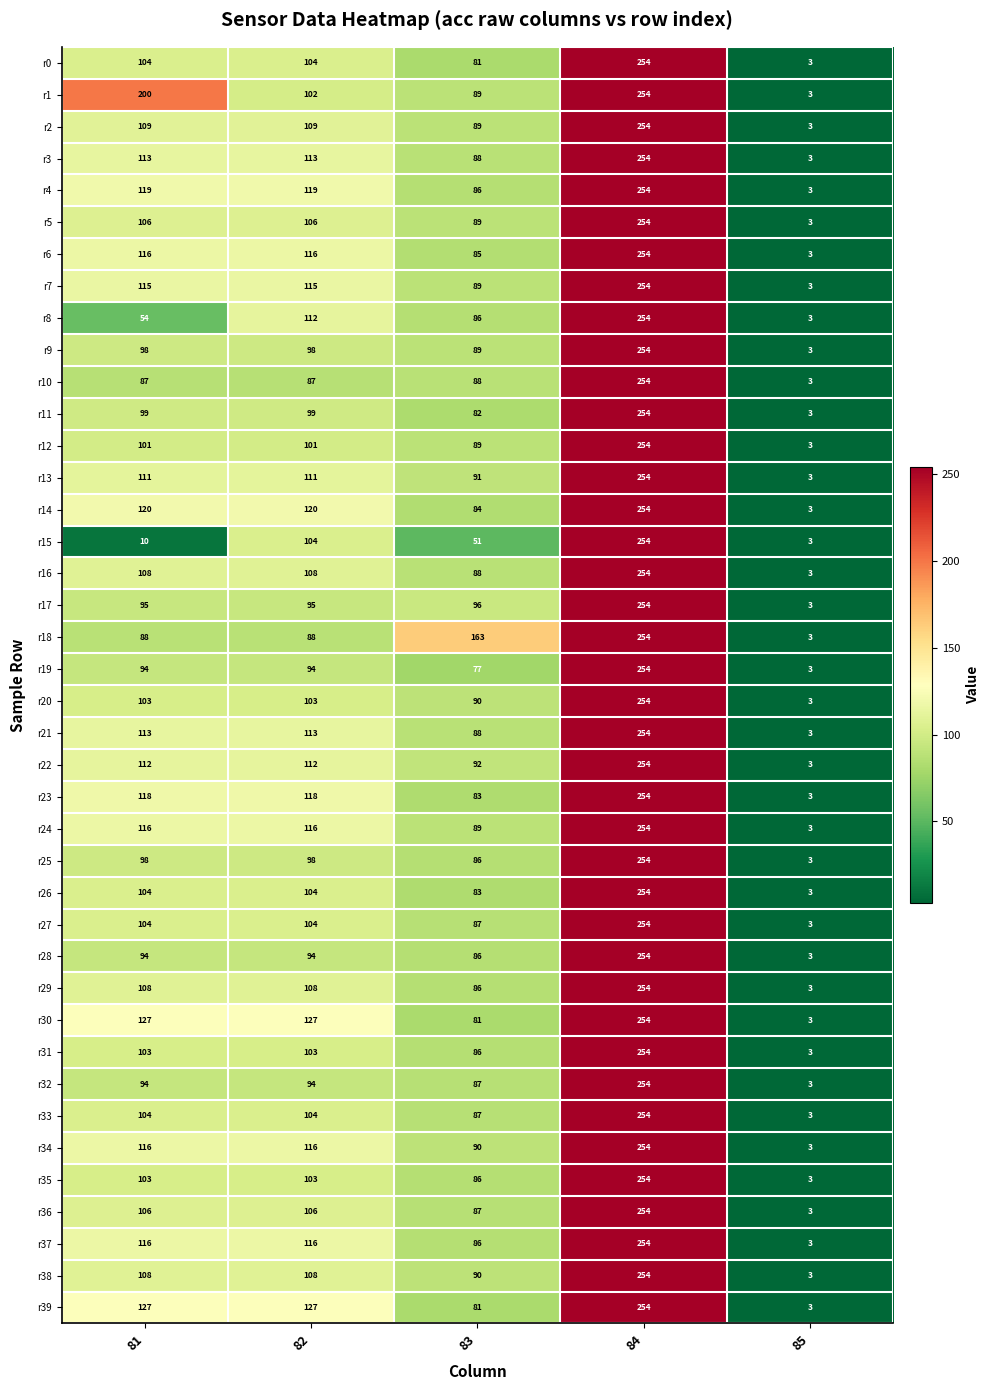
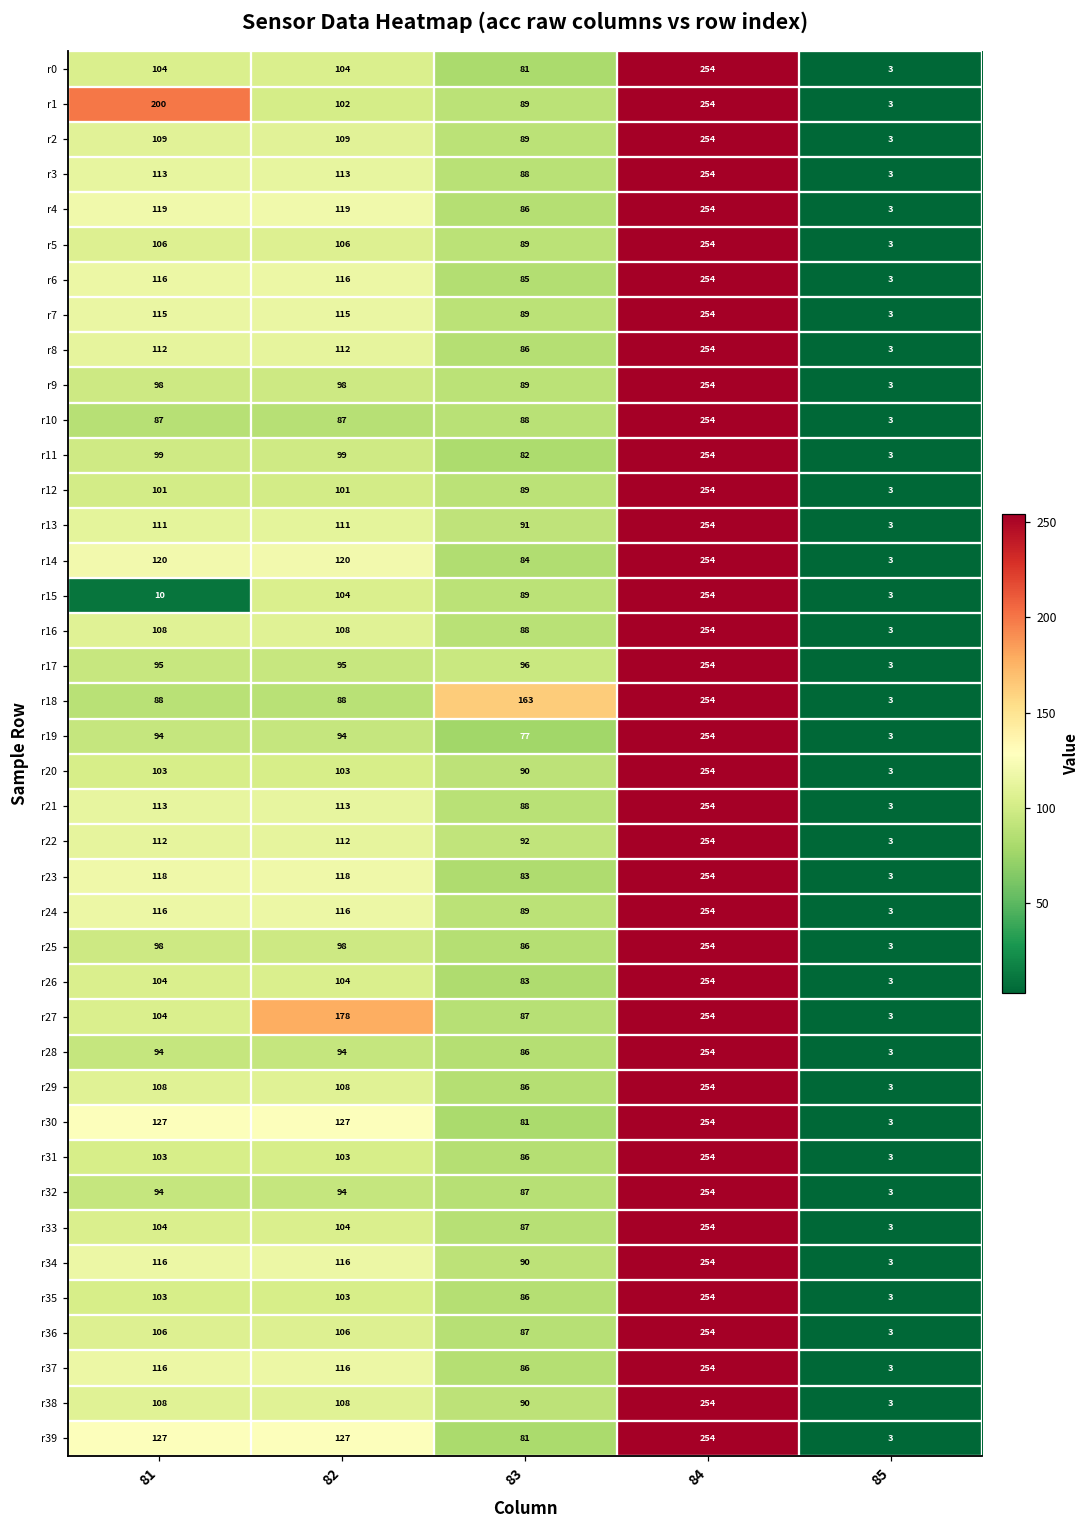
  {
    "r0": {
      "81": 104,
      "82": 104,
      "83": 81,
      "84": 254,
      "85": 3
    },
    "r1": {
      "81": 200,
      "82": 102,
      "83": 89,
      "84": 254,
      "85": 3
    },
    "r2": {
      "81": 109,
      "82": 109,
      "83": 89,
      "84": 254,
      "85": 3
    },
    "r3": {
      "81": 113,
      "82": 113,
      "83": 88,
      "84": 254,
      "85": 3
    },
    "r4": {
      "81": 119,
      "82": 119,
      "83": 86,
      "84": 254,
      "85": 3
    },
    "r5": {
      "81": 106,
      "82": 106,
      "83": 89,
      "84": 254,
      "85": 3
    },
    "r6": {
      "81": 116,
      "82": 116,
      "83": 85,
      "84": 254,
      "85": 3
    },
    "r7": {
      "81": 115,
      "82": 115,
      "83": 89,
      "84": 254,
      "85": 3
    },
    "r8": {
-     "81": 54,
+     "81": 112,
      "82": 112,
      "83": 86,
      "84": 254,
      "85": 3
    },
    "r9": {
      "81": 98,
      "82": 98,
      "83": 89,
      "84": 254,
      "85": 3
    },
    "r10": {
      "81": 87,
      "82": 87,
      "83": 88,
      "84": 254,
      "85": 3
    },
    "r11": {
      "81": 99,
      "82": 99,
      "83": 82,
      "84": 254,
      "85": 3
    },
    "r12": {
      "81": 101,
      "82": 101,
      "83": 89,
      "84": 254,
      "85": 3
    },
    "r13": {
      "81": 111,
      "82": 111,
      "83": 91,
      "84": 254,
      "85": 3
    },
    "r14": {
      "81": 120,
      "82": 120,
      "83": 84,
      "84": 254,
      "85": 3
    },
    "r15": {
      "81": 10,
      "82": 104,
-     "83": 51,
+     "83": 89,
      "84": 254,
      "85": 3
    },
    "r16": {
      "81": 108,
      "82": 108,
      "83": 88,
      "84": 254,
      "85": 3
    },
    "r17": {
      "81": 95,
      "82": 95,
      "83": 96,
      "84": 254,
      "85": 3
    },
    "r18": {
      "81": 88,
      "82": 88,
      "83": 163,
      "84": 254,
      "85": 3
    },
    "r19": {
      "81": 94,
      "82": 94,
      "83": 77,
      "84": 254,
      "85": 3
    },
    "r20": {
      "81": 103,
      "82": 103,
      "83": 90,
      "84": 254,
      "85": 3
    },
    "r21": {
      "81": 113,
      "82": 113,
      "83": 88,
      "84": 254,
      "85": 3
    },
    "r22": {
      "81": 112,
      "82": 112,
      "83": 92,
      "84": 254,
      "85": 3
    },
    "r23": {
      "81": 118,
      "82": 118,
      "83": 83,
      "84": 254,
      "85": 3
    },
    "r24": {
      "81": 116,
      "82": 116,
      "83": 89,
      "84": 254,
      "85": 3
    },
    "r25": {
      "81": 98,
      "82": 98,
      "83": 86,
      "84": 254,
      "85": 3
    },
    "r26": {
      "81": 104,
      "82": 104,
      "83": 83,
      "84": 254,
      "85": 3
    },
    "r27": {
      "81": 104,
-     "82": 104,
+     "82": 178,
      "83": 87,
      "84": 254,
      "85": 3
    },
    "r28": {
      "81": 94,
      "82": 94,
      "83": 86,
      "84": 254,
      "85": 3
    },
    "r29": {
      "81": 108,
      "82": 108,
      "83": 86,
      "84": 254,
      "85": 3
    },
    "r30": {
      "81": 127,
      "82": 127,
      "83": 81,
      "84": 254,
      "85": 3
    },
    "r31": {
      "81": 103,
      "82": 103,
      "83": 86,
      "84": 254,
      "85": 3
    },
    "r32": {
      "81": 94,
      "82": 94,
      "83": 87,
      "84": 254,
      "85": 3
    },
    "r33": {
      "81": 104,
      "82": 104,
      "83": 87,
      "84": 254,
      "85": 3
    },
    "r34": {
      "81": 116,
      "82": 116,
      "83": 90,
      "84": 254,
      "85": 3
    },
    "r35": {
      "81": 103,
      "82": 103,
      "83": 86,
      "84": 254,
      "85": 3
    },
    "r36": {
      "81": 106,
      "82": 106,
      "83": 87,
      "84": 254,
      "85": 3
    },
    "r37": {
      "81": 116,
      "82": 116,
      "83": 86,
      "84": 254,
      "85": 3
    },
    "r38": {
      "81": 108,
      "82": 108,
      "83": 90,
      "84": 254,
      "85": 3
    },
    "r39": {
      "81": 127,
      "82": 127,
      "83": 81,
      "84": 254,
      "85": 3
    }
  }
